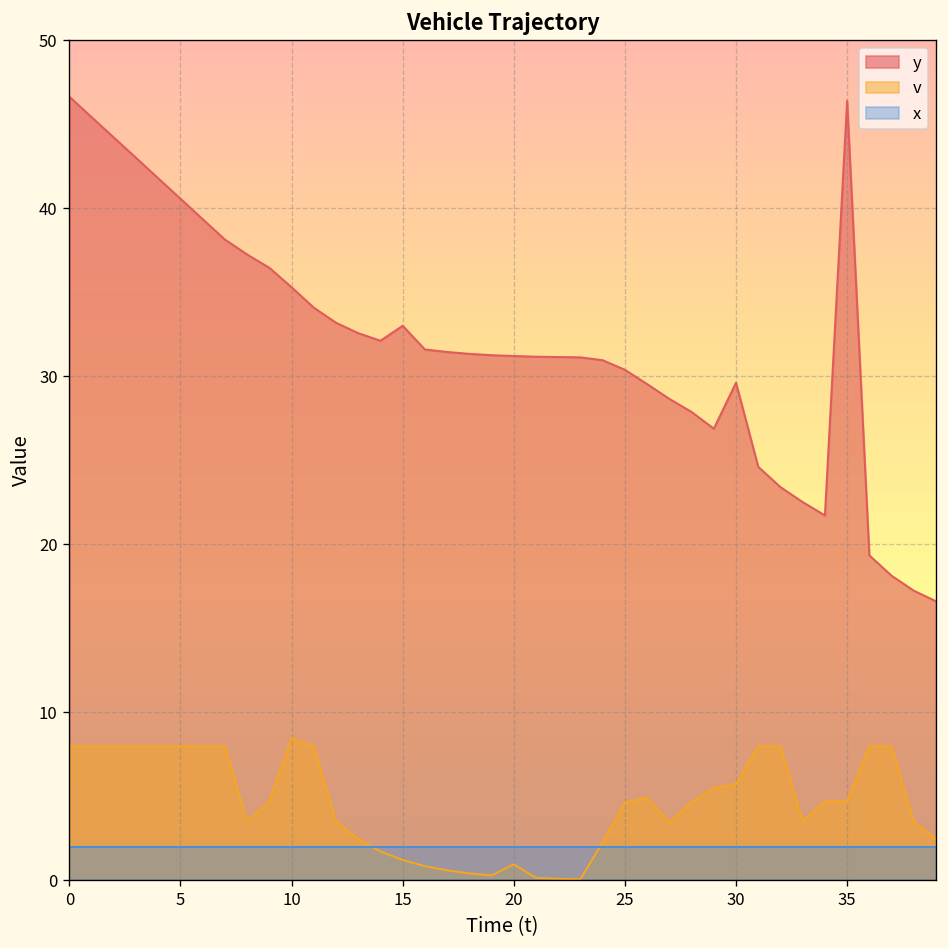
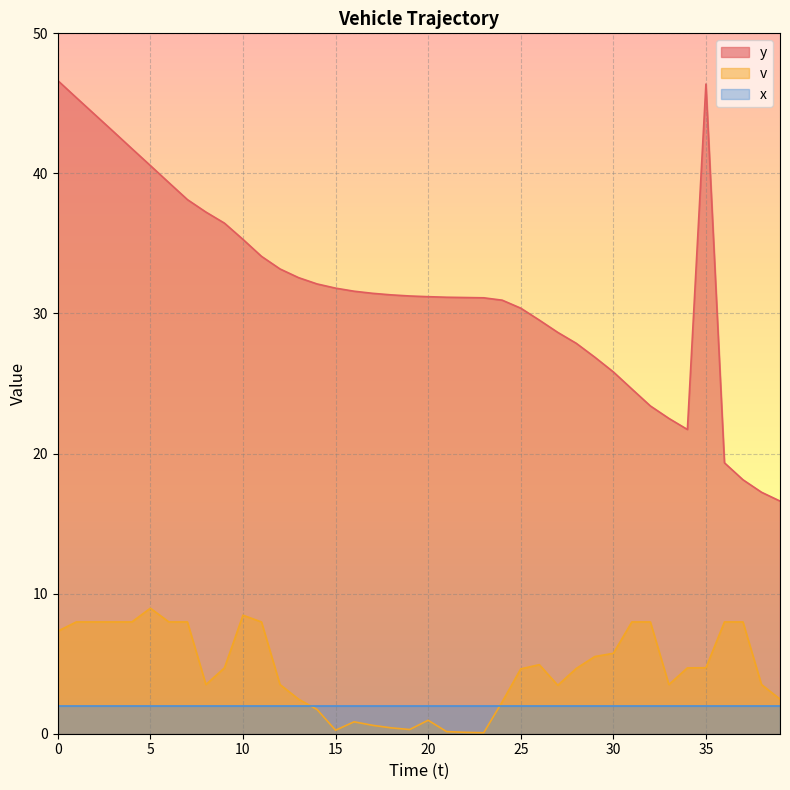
  {
    "y": {
      "0": 46.6,
      "5": 40.6,
      "10": 35.3,
-     "15": 33.0,
+     "15": 31.8,
      "20": 31.2,
      "25": 30.4,
-     "30": 29.6,
+     "30": 25.8,
      "35": 46.4
    },
    "v": {
-     "0": 8.0,
-     "5": 8.0,
+     "0": 7.3,
+     "5": 9.0,
      "10": 8.5,
-     "15": 1.2,
+     "15": 0.3,
      "20": 1.0,
      "25": 4.6,
      "30": 5.7,
      "35": 4.7
    },
    "x": {
      "0": 2.0,
      "5": 2.0,
      "10": 2.0,
      "15": 2.0,
      "20": 2.0,
      "25": 2.0,
      "30": 2.0,
      "35": 2.0
    }
  }
